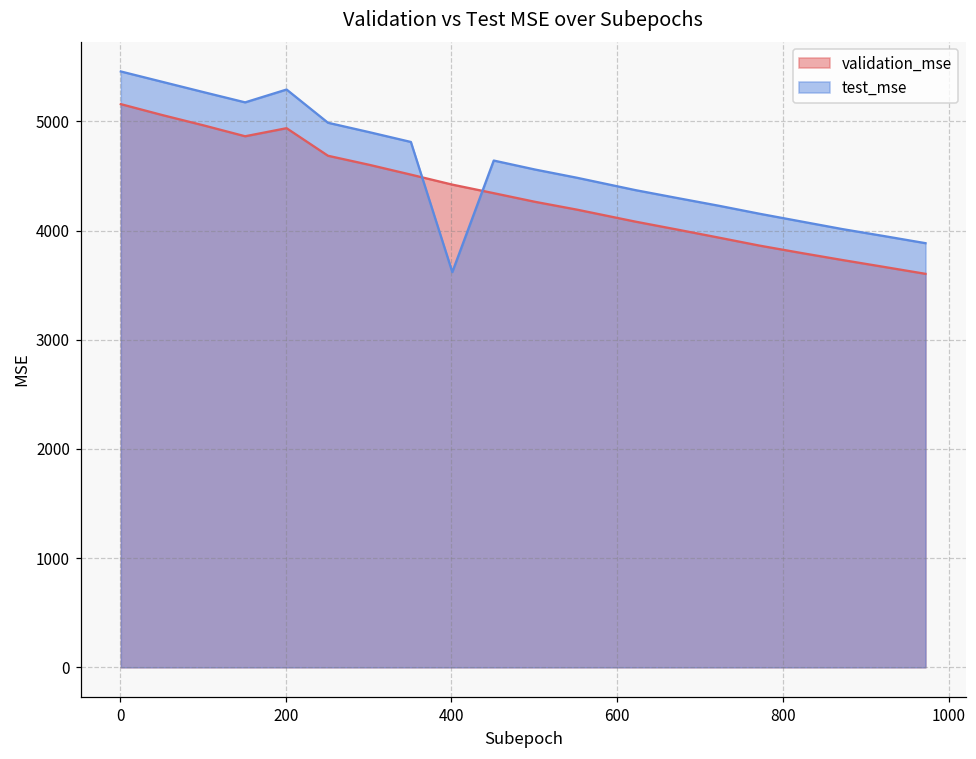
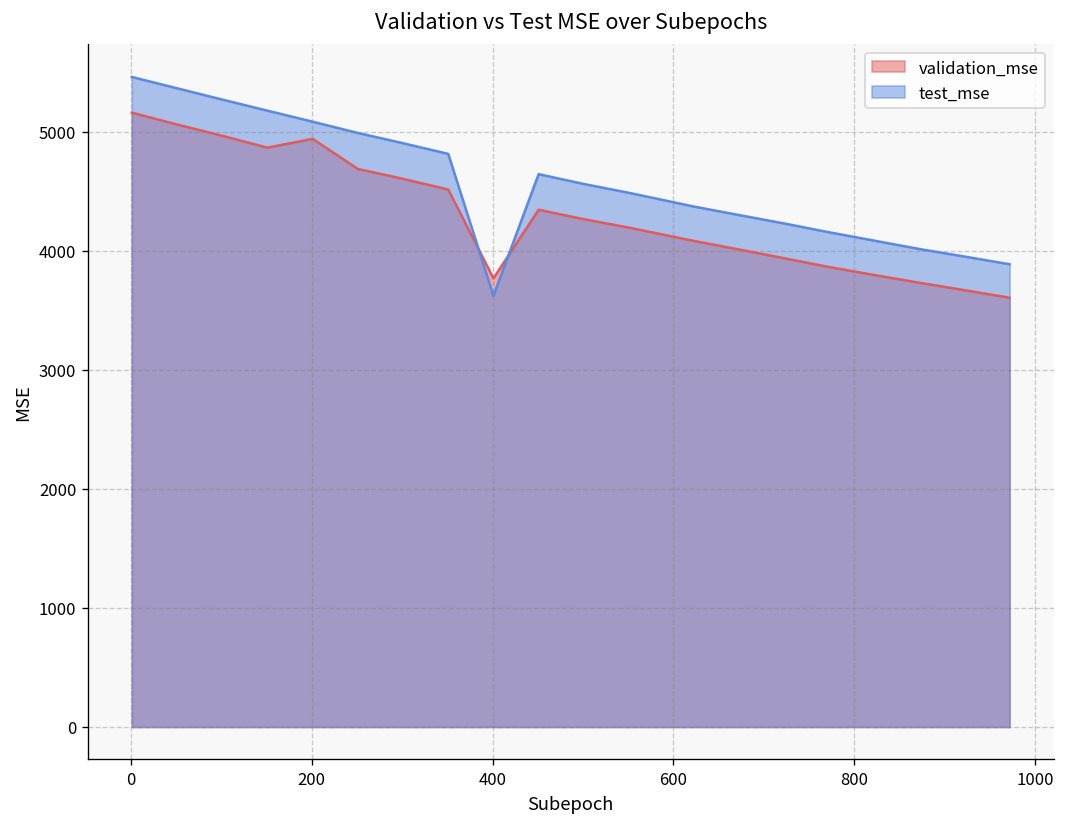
  {
    "validation_mse": {
      "0": 5200,
      "200": 4900,
-     "400": 4400
+     "400": 3800
    },
    "test_mse": {
      "0": 5500,
-     "200": 5300,
+     "200": 5100,
      "400": 3600
    }
  }
